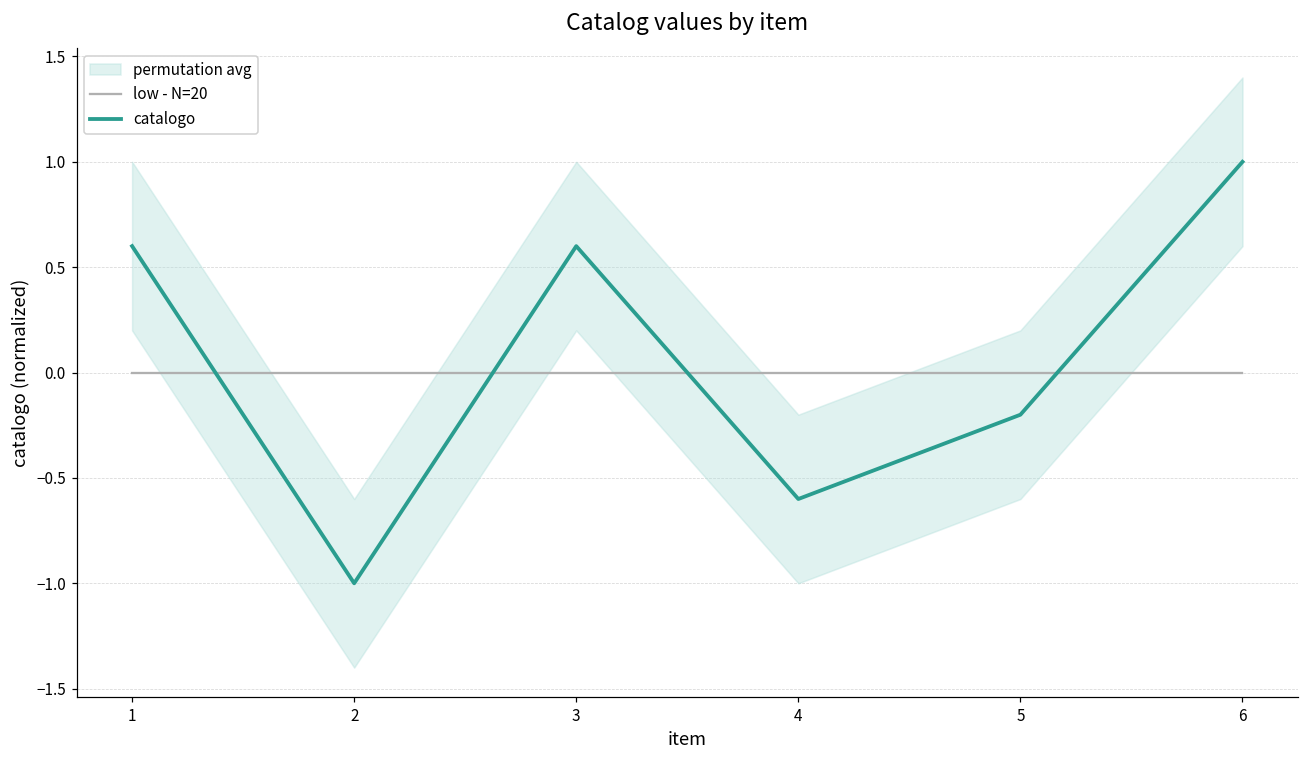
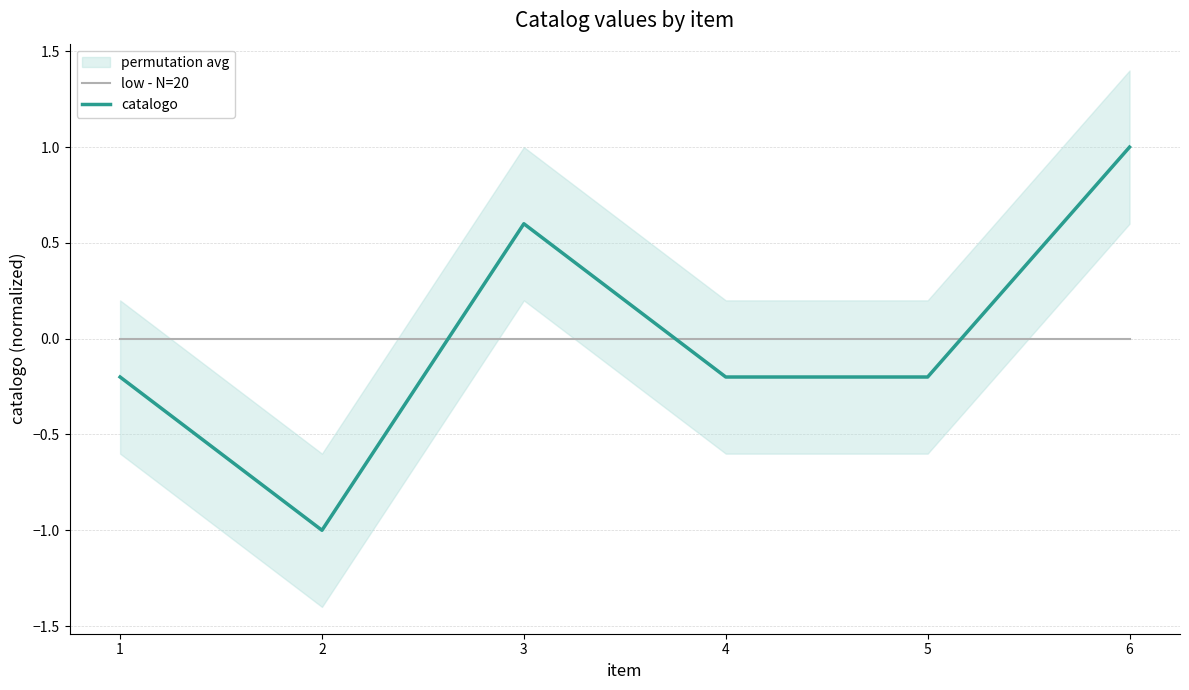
  {
    "low - N=20": {
      "1": 0.00,
      "2": 0.00,
      "3": 0.00,
      "4": 0.00,
      "5": 0.00,
      "6": 0.00
    },
    "catalogo": {
-     "1": 0.60,
+     "1": -0.20,
      "2": -1.00,
      "3": 0.60,
-     "4": -0.60,
+     "4": -0.20,
      "5": -0.20,
      "6": 1.00
    }
  }
